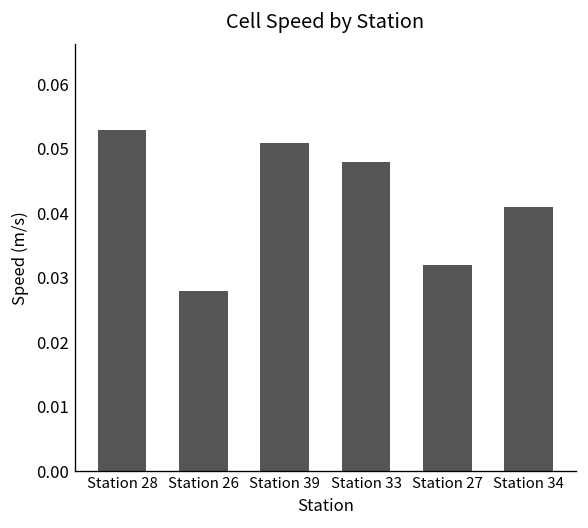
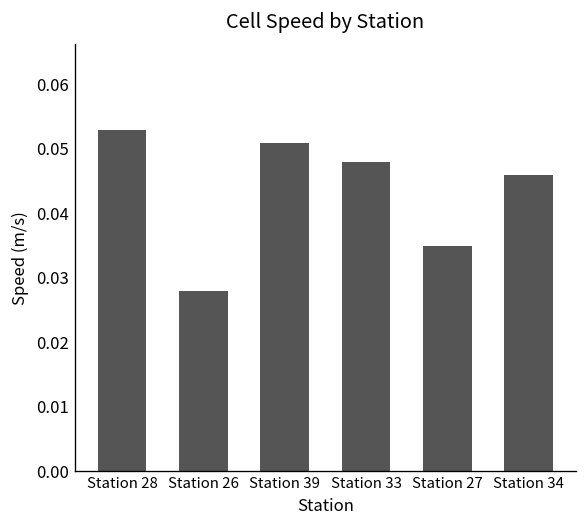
  {
    "Station 28": 0.053,
    "Station 26": 0.028,
    "Station 39": 0.051,
    "Station 33": 0.048,
-   "Station 27": 0.032,
-   "Station 34": 0.041
+   "Station 27": 0.035,
+   "Station 34": 0.046
  }
